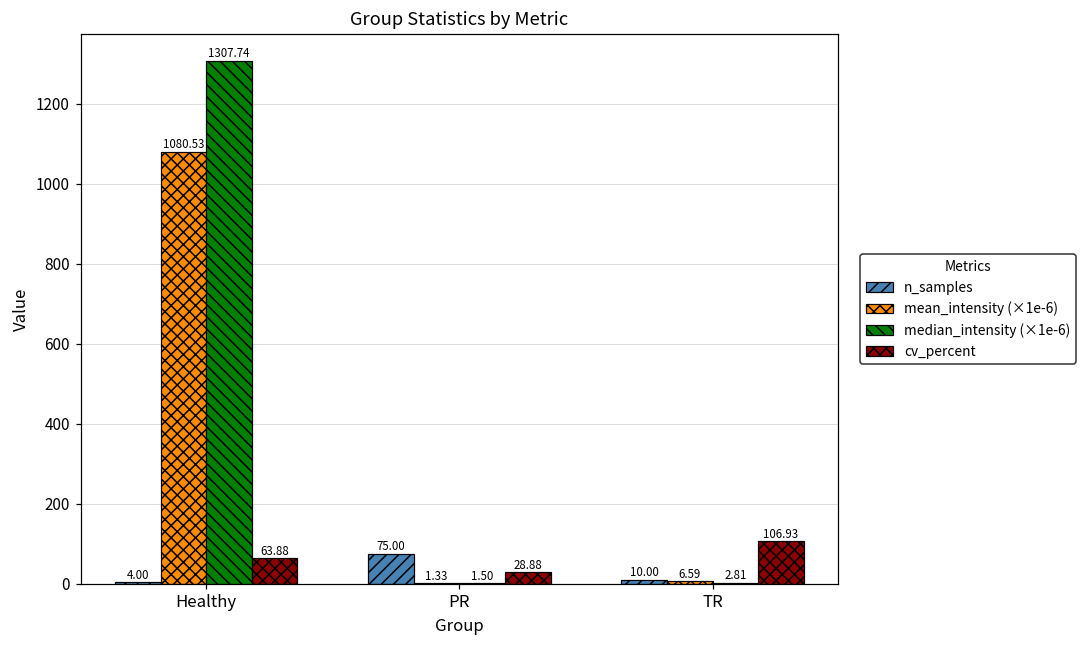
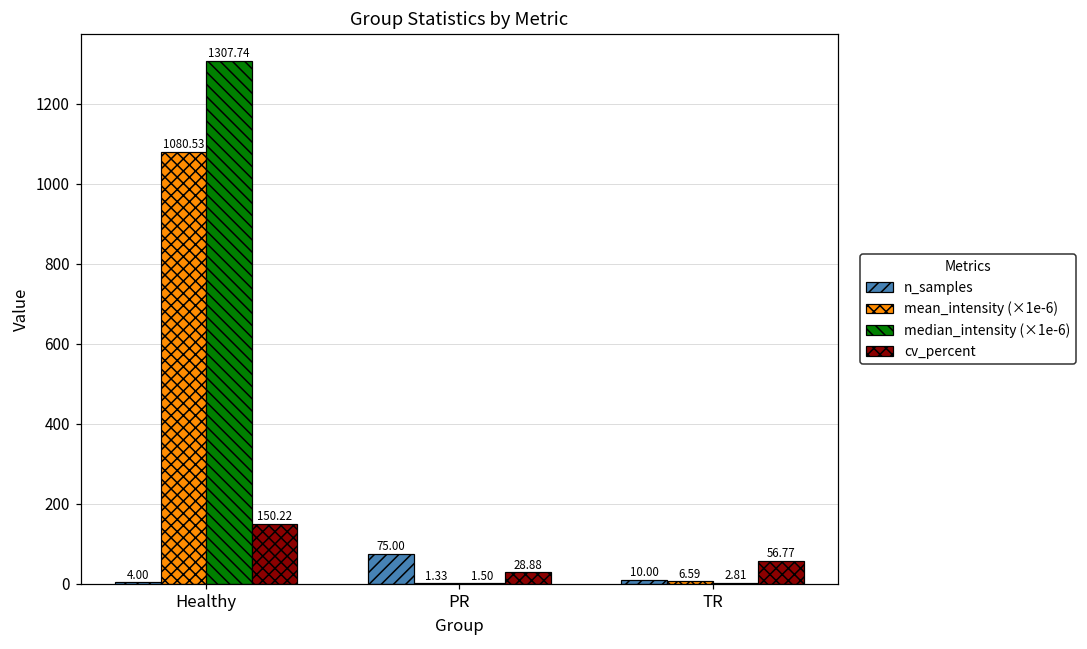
  {
    "n_samples": {
      "Healthy": 4.00,
      "PR": 75.00,
      "TR": 10.00
    },
    "mean_intensity (×1e-6)": {
      "Healthy": 1080.53,
      "PR": 1.33,
      "TR": 6.59
    },
    "median_intensity (×1e-6)": {
      "Healthy": 1307.74,
      "PR": 1.50,
      "TR": 2.81
    },
    "cv_percent": {
-     "Healthy": 63.88,
+     "Healthy": 150.22,
      "PR": 28.88,
-     "TR": 106.93
+     "TR": 56.77
    }
  }
